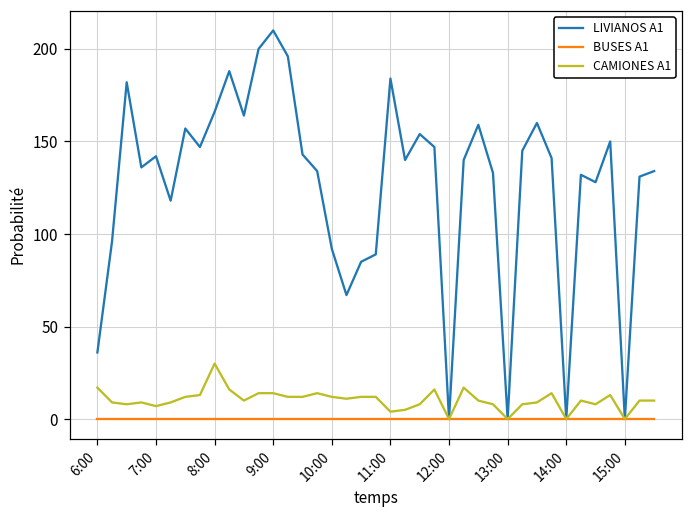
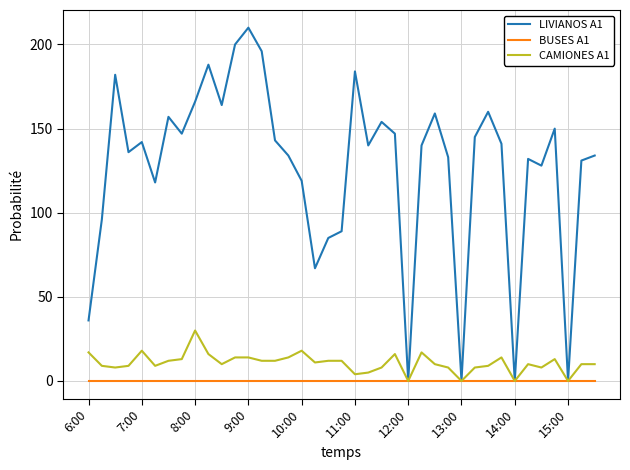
  {
    "LIVIANOS A1": {
      "6:00": 36,
      "7:00": 142,
      "8:00": 166,
      "9:00": 210,
-     "10:00": 92,
+     "10:00": 119,
      "11:00": 184
    },
    "BUSES A1": {
      "6:00": 0,
      "7:00": 0,
      "8:00": 0,
      "9:00": 0,
      "10:00": 0,
      "11:00": 0
    },
    "CAMIONES A1": {
      "6:00": 17,
-     "7:00": 7,
+     "7:00": 18,
      "8:00": 30,
      "9:00": 14,
-     "10:00": 12,
+     "10:00": 18,
      "11:00": 4
    }
  }
